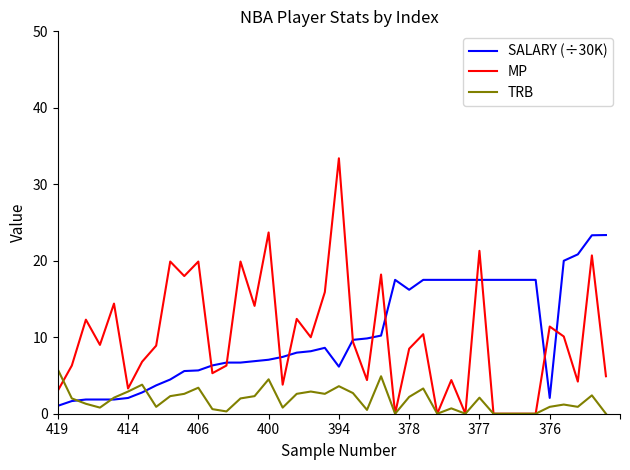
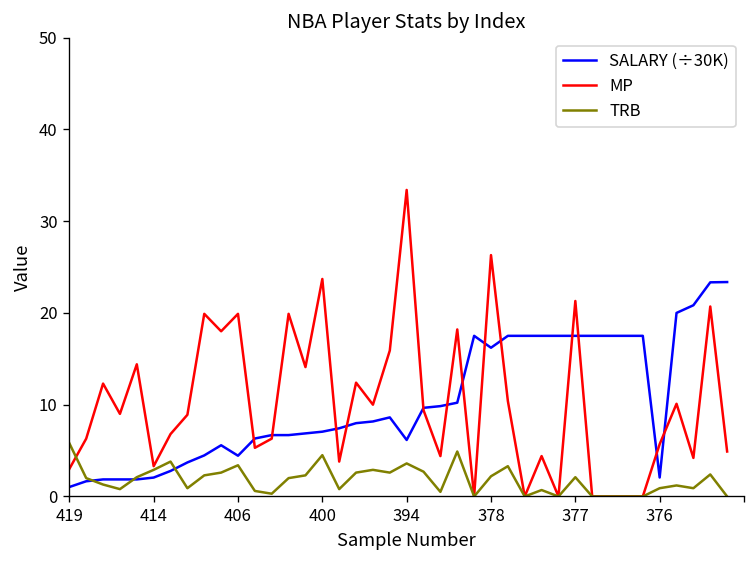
  {
    "SALARY (÷30K)": {
      "419": 1,
      "414": 2,
-     "406": 6,
+     "406": 4,
      "400": 7,
      "394": 6,
      "378": 16,
      "377": 18,
      "376": 2
    },
    "MP": {
      "419": 3,
      "414": 3,
      "406": 20,
      "400": 24,
      "394": 33,
-     "378": 9,
+     "378": 26,
      "377": 21,
-     "376": 11
+     "376": 6
    },
    "TRB": {
      "419": 6,
      "414": 3,
      "406": 3,
      "400": 5,
      "394": 4,
      "378": 2,
      "377": 2,
      "376": 1
    }
  }
